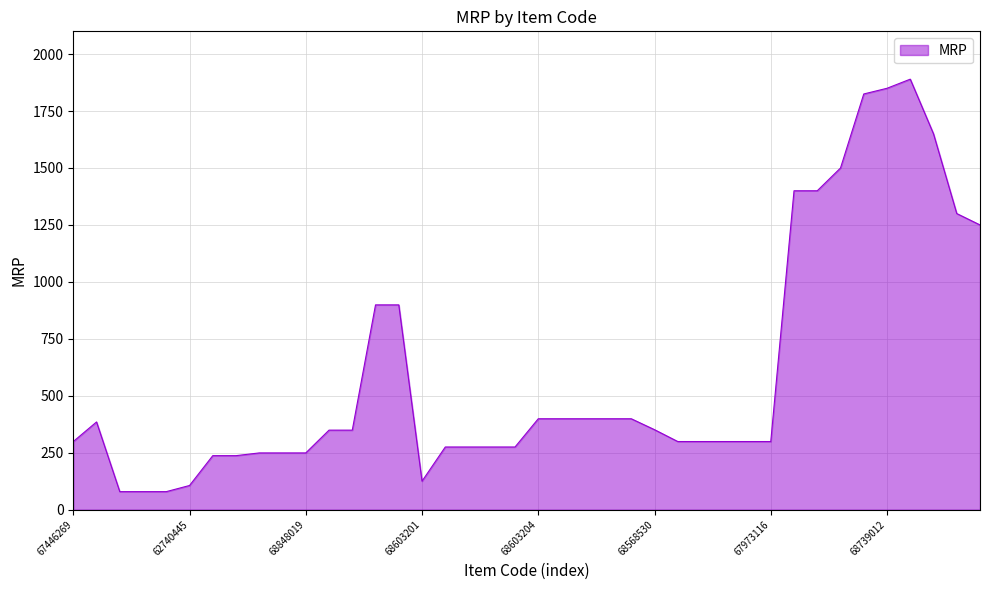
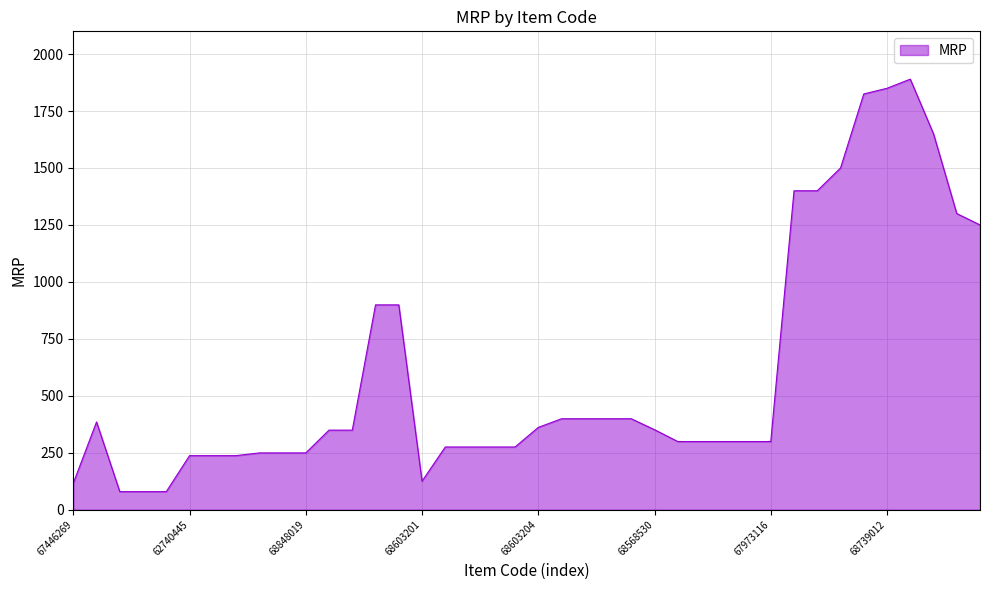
  {
-   "67446269": 300,
-   "62740445": 110,
+   "67446269": 120,
+   "62740445": 240,
    "68848019": 250,
    "68603201": 130,
-   "68603204": 400,
+   "68603204": 360,
    "68568530": 350,
    "67973116": 300,
    "68739012": 1850
  }
